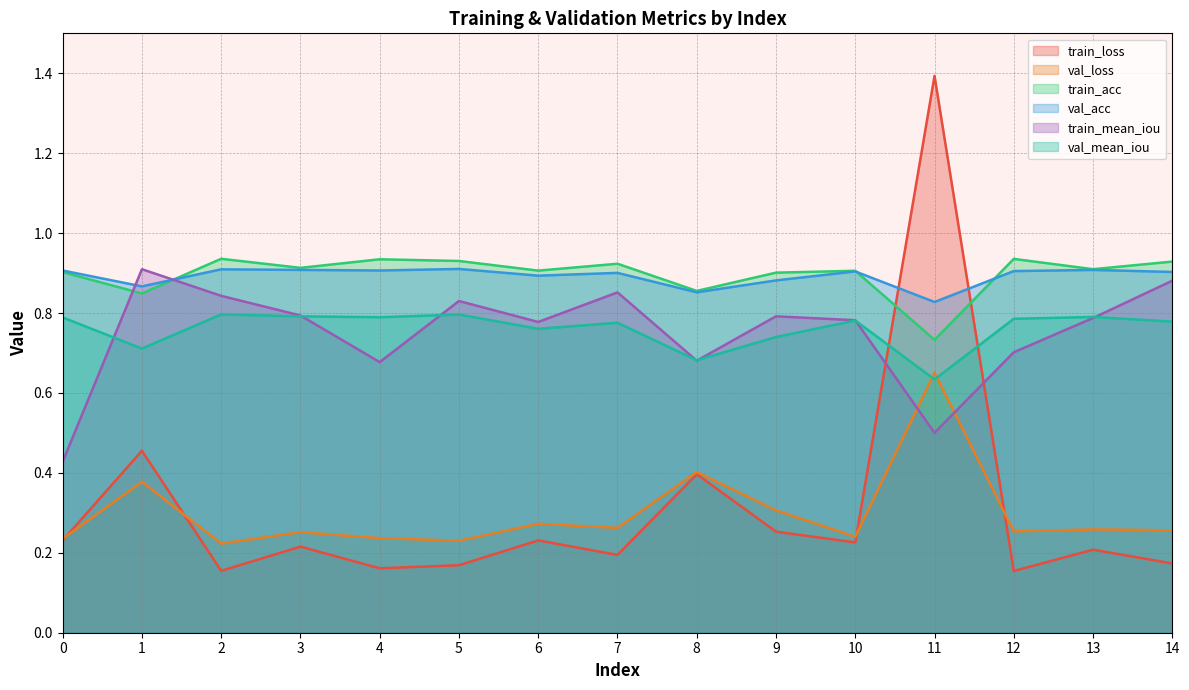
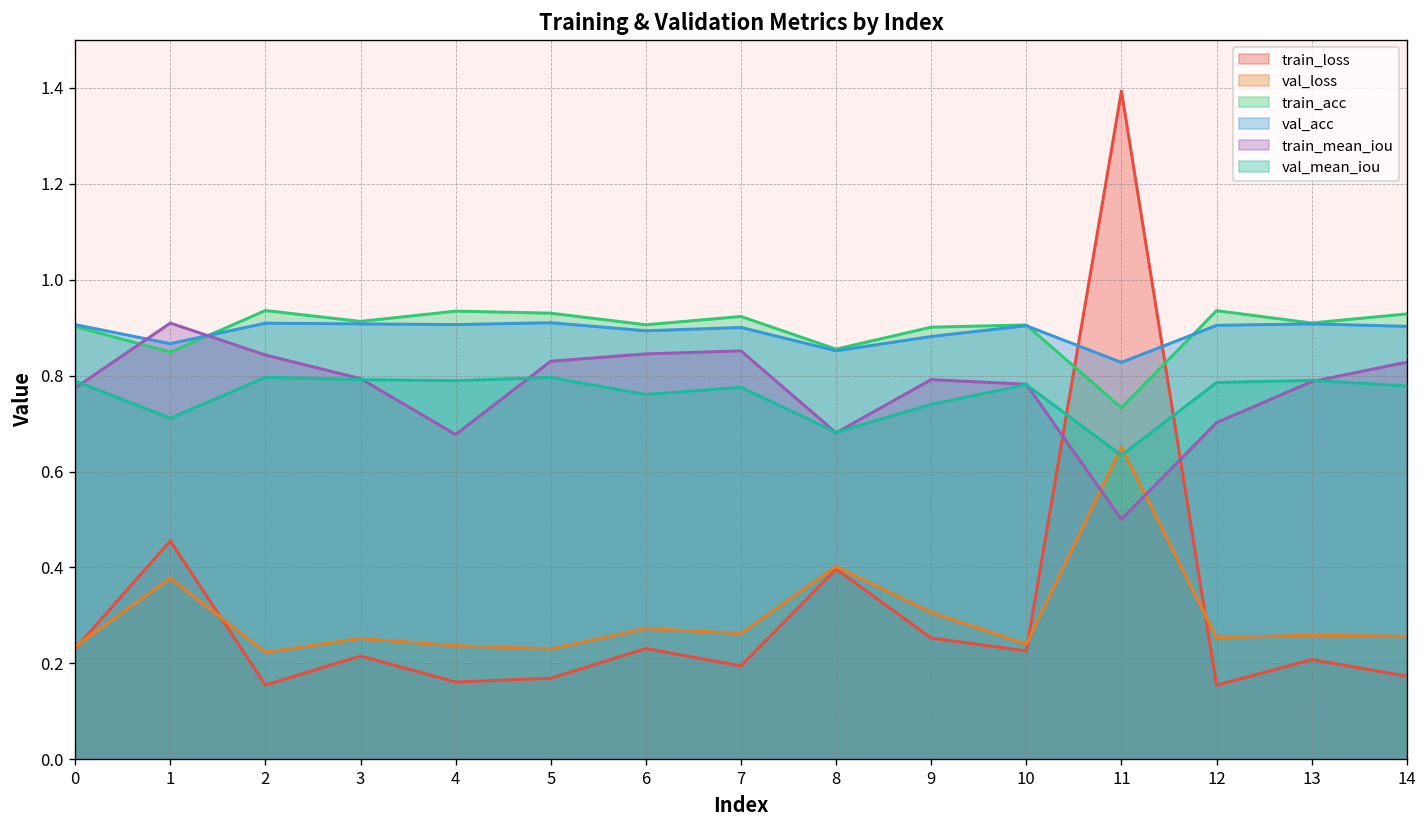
  {
    "train_mean_iou": {
-     "0": 0.43,
+     "0": 0.77,
      "1": 0.91,
      "2": 0.84,
      "4": 0.68,
      "5": 0.83,
-     "6": 0.78,
+     "6": 0.85,
      "7": 0.85,
      "9": 0.79,
      "11": 0.50,
      "12": 0.70,
-     "14": 0.88
+     "14": 0.83
    }
  }
